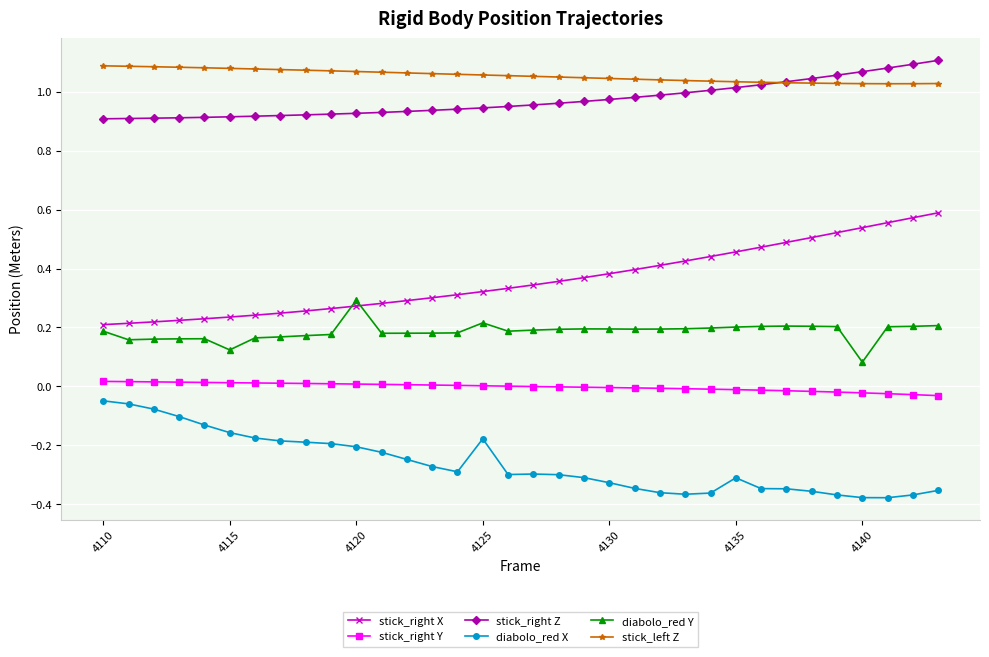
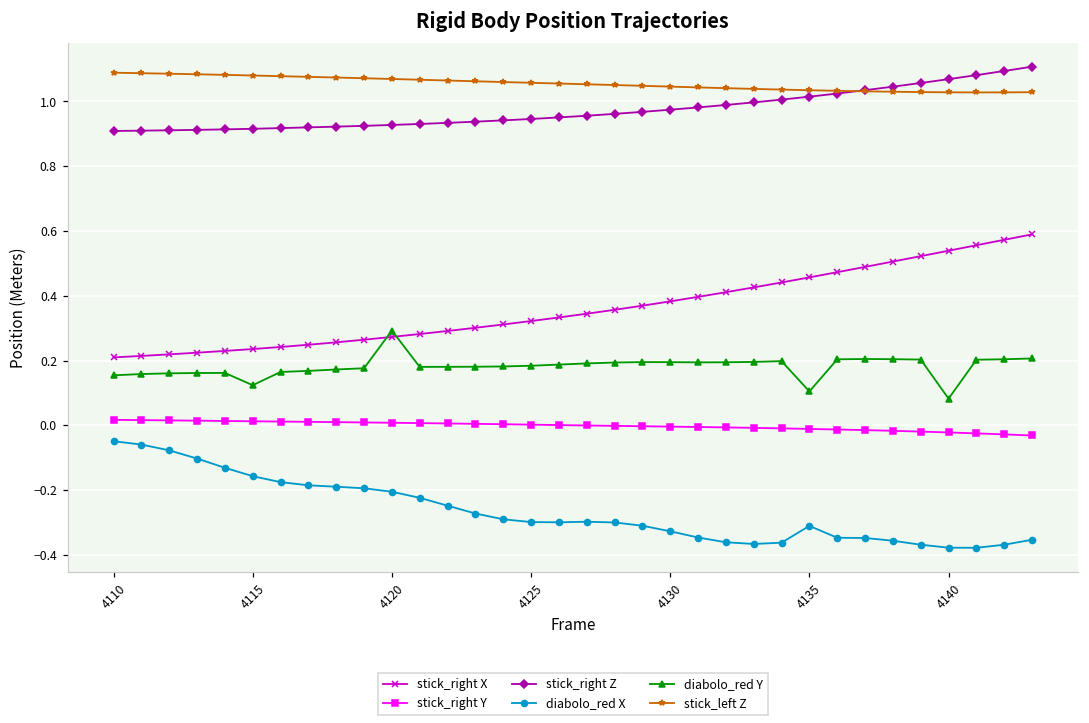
  {
    "stick_right Y": {
      "4110": 0.02,
      "4115": 0.01,
      "4120": 0.01,
      "4125": 0.00,
      "4130": 0.00,
      "4135": -0.01,
      "4140": -0.02
    },
    "diabolo_red X": {
      "4110": -0.05,
      "4115": -0.16,
      "4120": -0.21,
-     "4125": -0.18,
+     "4125": -0.30,
      "4130": -0.33,
      "4135": -0.31,
      "4140": -0.38
    },
    "diabolo_red Y": {
-     "4110": 0.19,
+     "4110": 0.15,
      "4115": 0.12,
      "4120": 0.29,
-     "4125": 0.22,
+     "4125": 0.18,
      "4130": 0.19,
-     "4135": 0.20,
+     "4135": 0.10,
      "4140": 0.08
    },
    "stick_left Z": {
      "4110": 1.09,
      "4115": 1.08,
      "4120": 1.07,
      "4125": 1.06,
      "4130": 1.05,
      "4135": 1.03,
      "4140": 1.03
    }
  }
